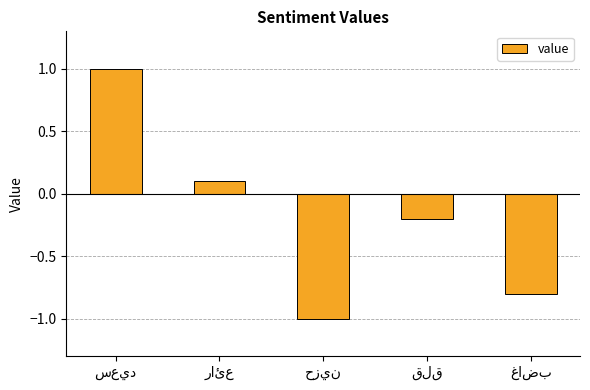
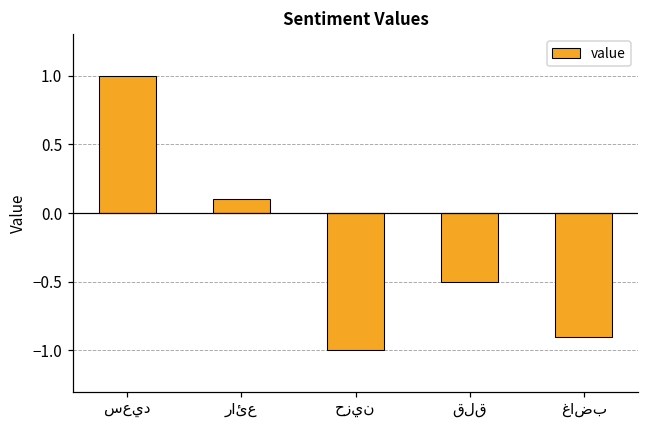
  {
    "سعيد": 1.0,
    "رائع": 0.1,
    "حزين": -1.0,
-   "قلق": -0.2,
-   "غاضب": -0.8
+   "قلق": -0.5,
+   "غاضب": -0.9
  }
